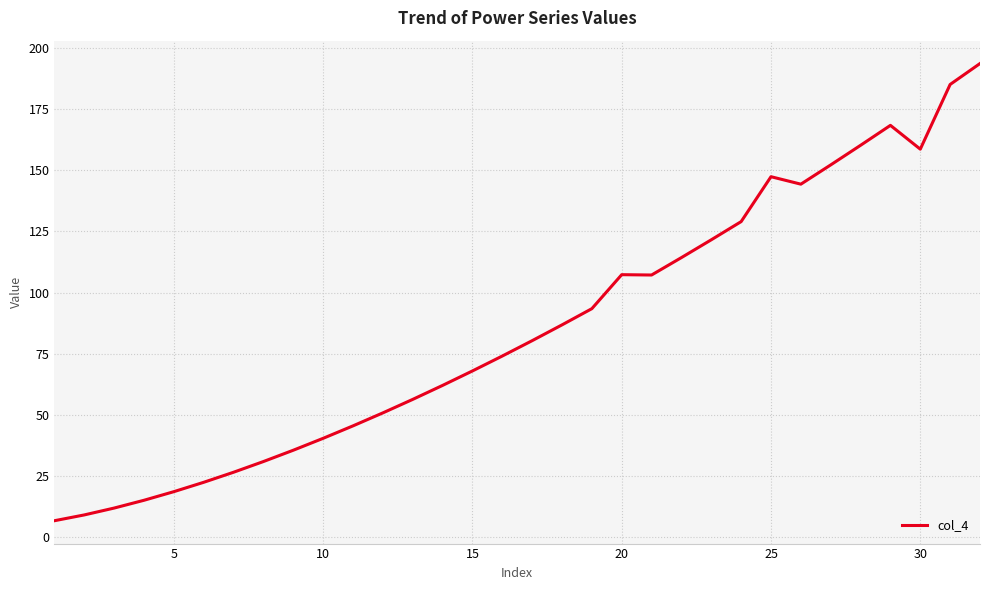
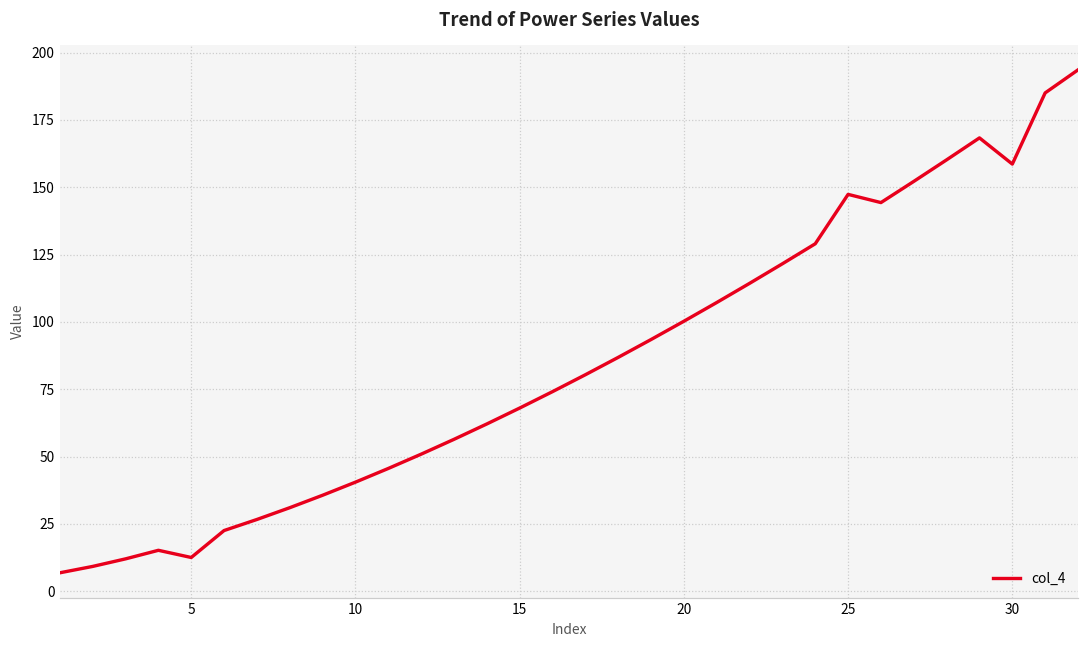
  {
-   "5": 19,
+   "5": 13,
    "10": 40,
    "15": 68,
-   "20": 107,
+   "20": 100,
    "25": 147,
    "30": 159
  }
